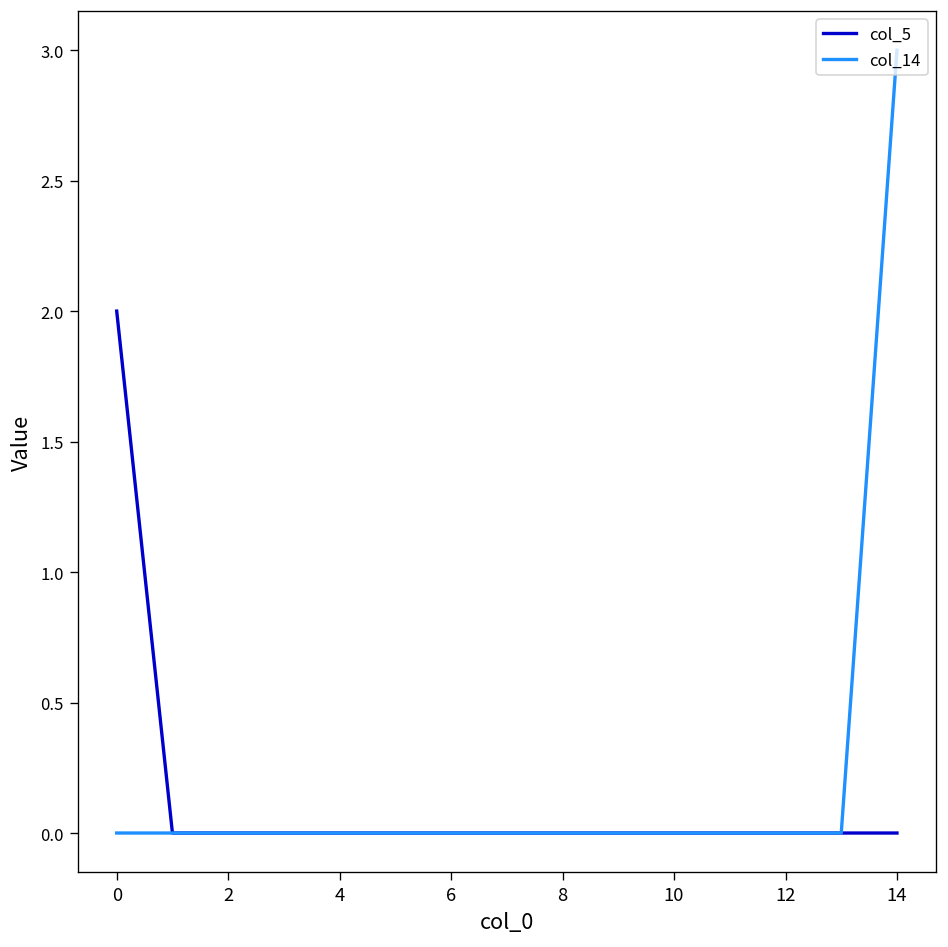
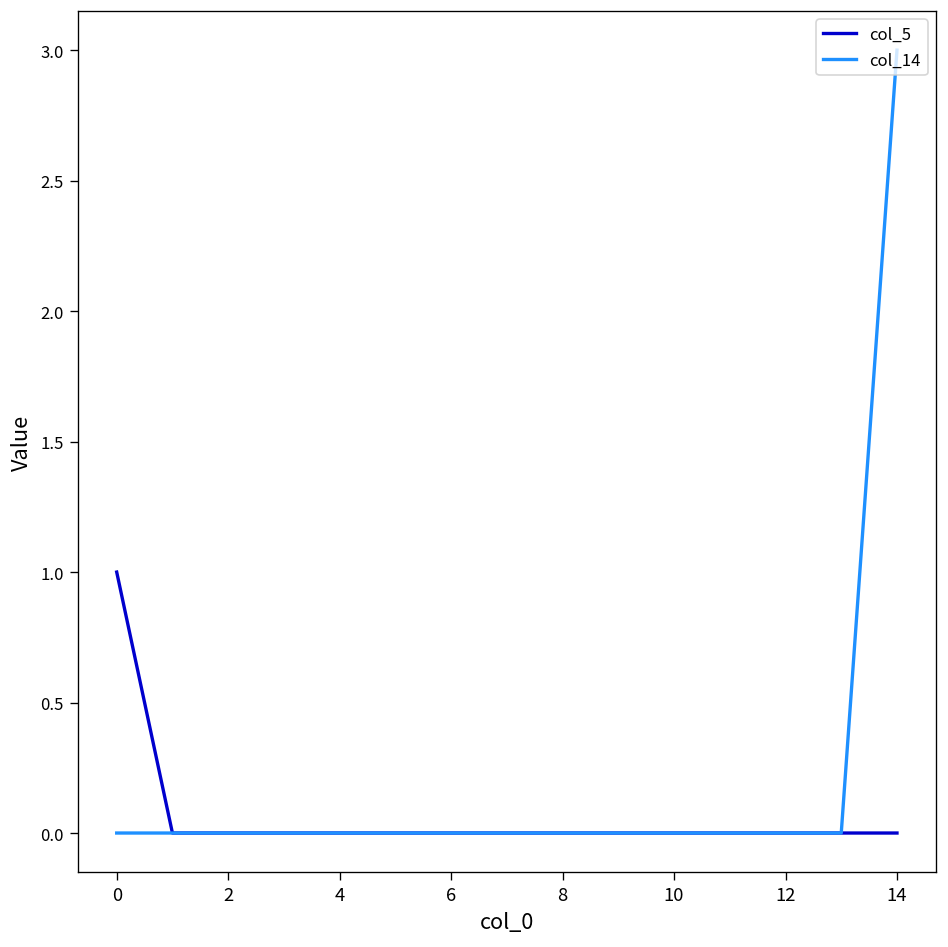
  {
    "col_5": {
-     "0": 2,
+     "0": 1,
      "14": 0
    },
    "col_14": {
      "0": 0
    }
  }
